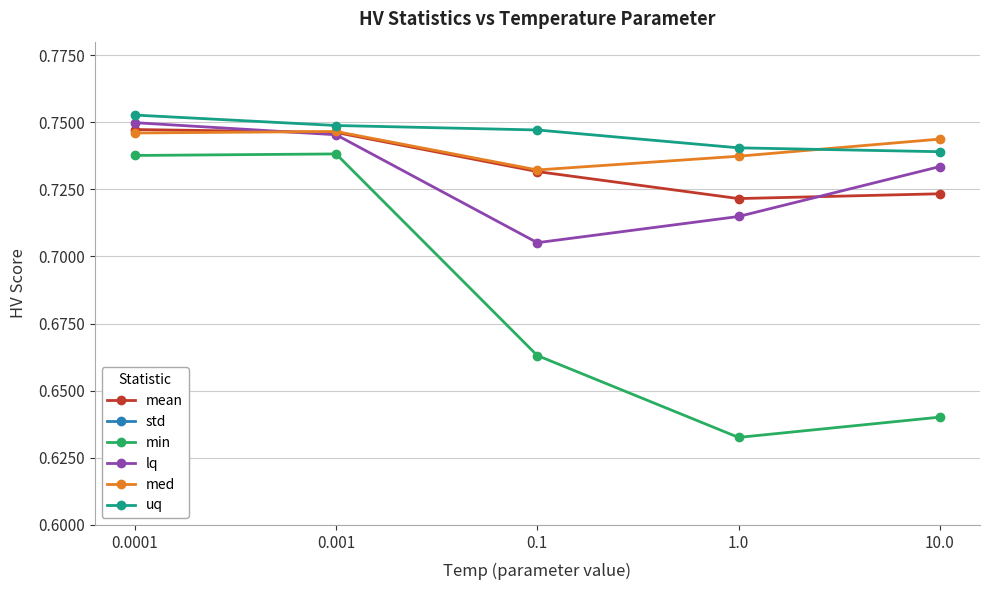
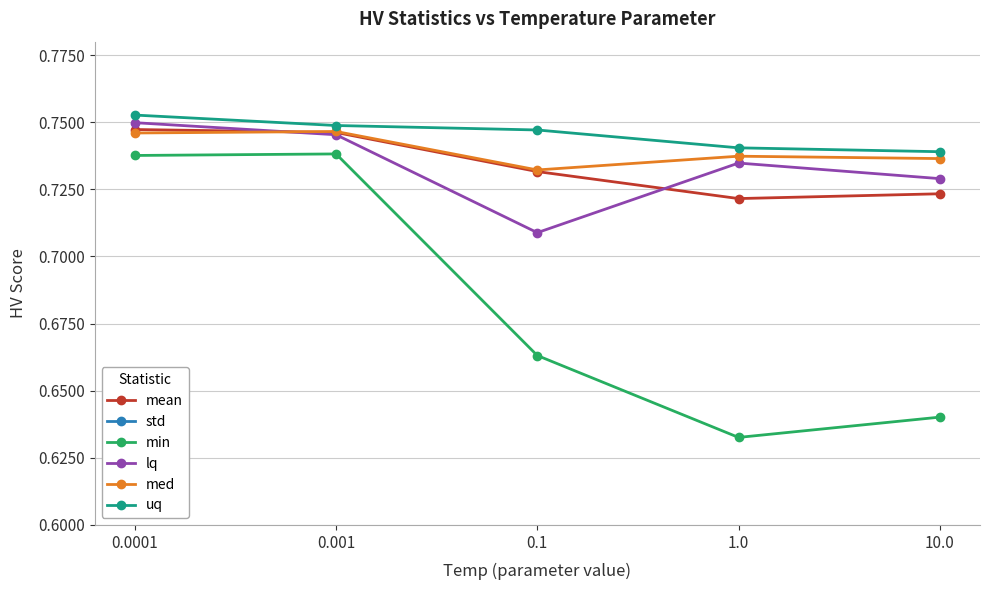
  {
    "mean": {
      "0.0001": 0.747,
      "1.0": 0.722,
      "10.0": 0.723
    },
    "lq": {
      "0.0001": 0.750,
-     "0.1": 0.705,
-     "1.0": 0.715,
-     "10.0": 0.733
+     "0.1": 0.709,
+     "1.0": 0.735,
+     "10.0": 0.729
    },
    "med": {
      "0.0001": 0.746,
      "1.0": 0.737,
-     "10.0": 0.744
+     "10.0": 0.736
    }
  }
